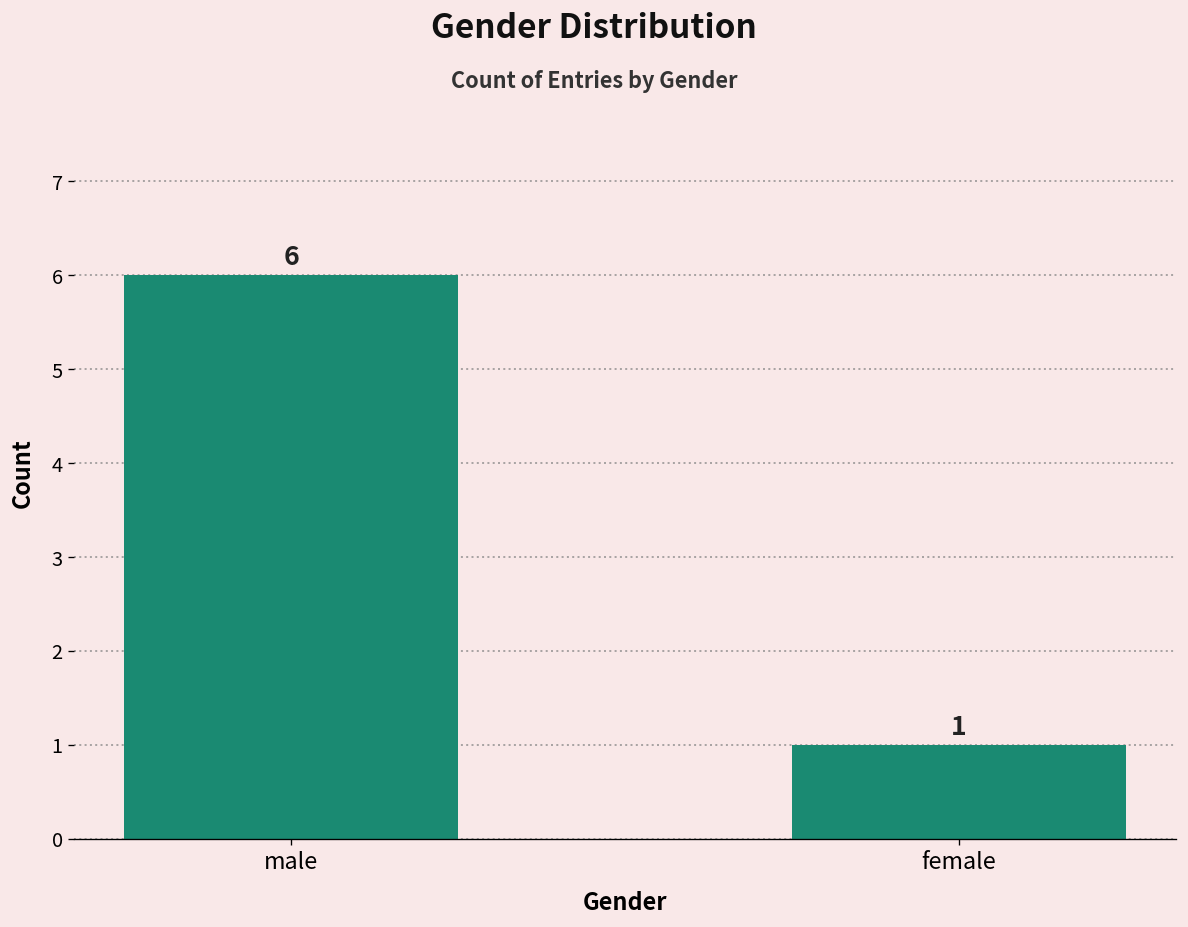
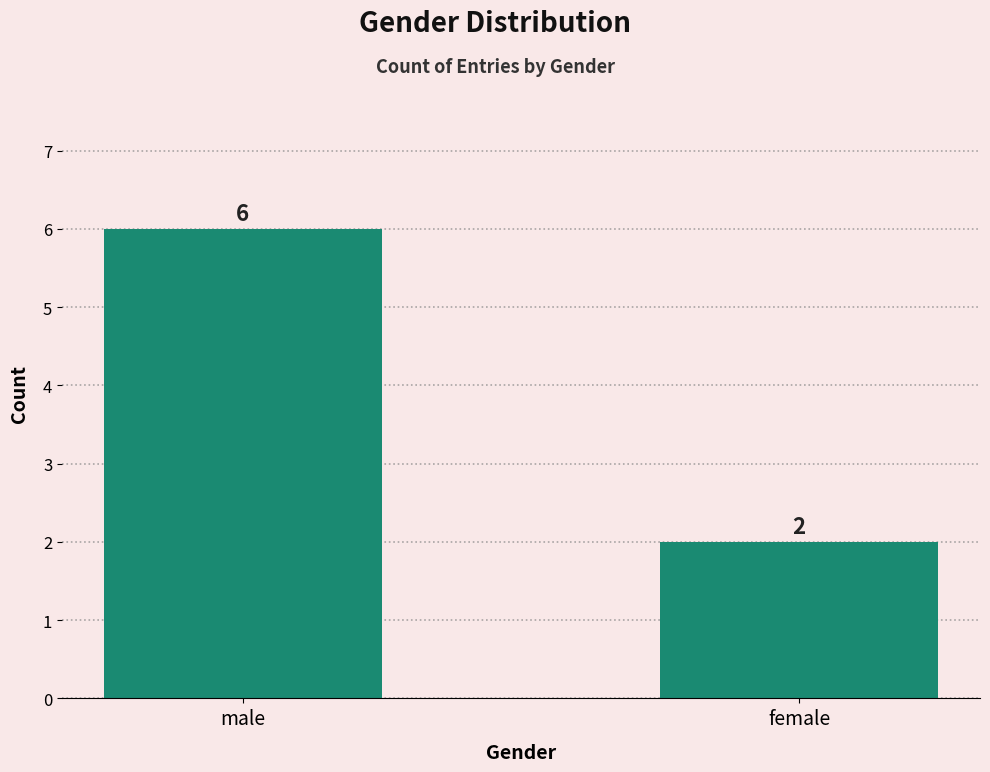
  {
    "male": 6,
-   "female": 1
+   "female": 2
  }
